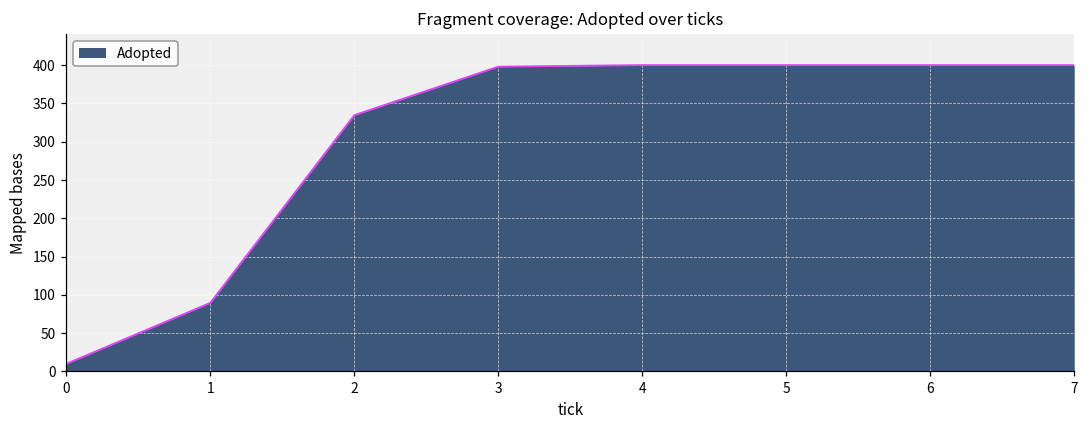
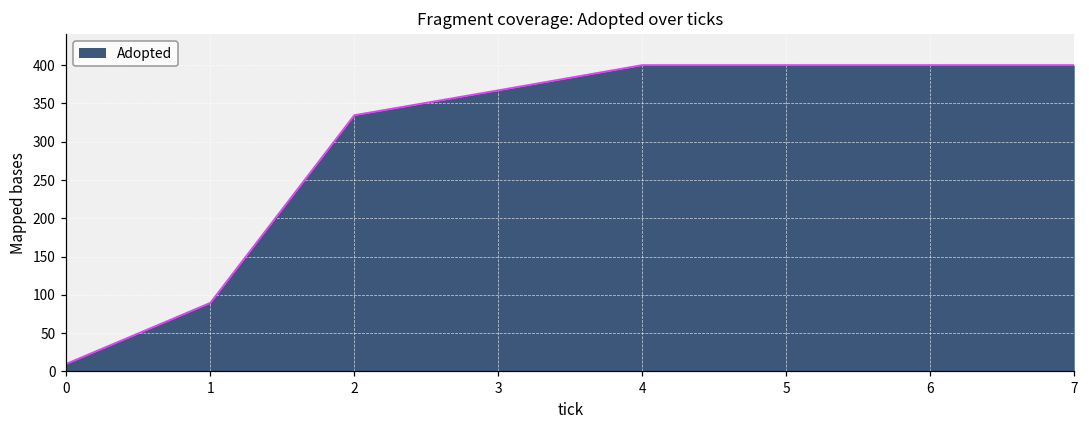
  {
    "0": 10,
    "1": 90,
    "2": 330,
-   "3": 400,
+   "3": 370,
    "4": 400,
    "5": 400,
    "6": 400,
    "7": 400
  }
